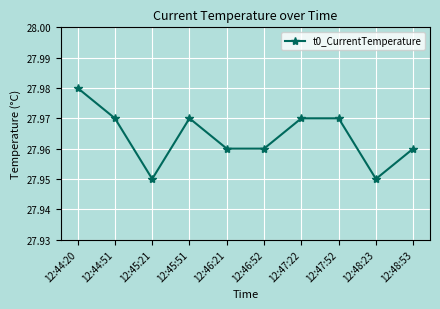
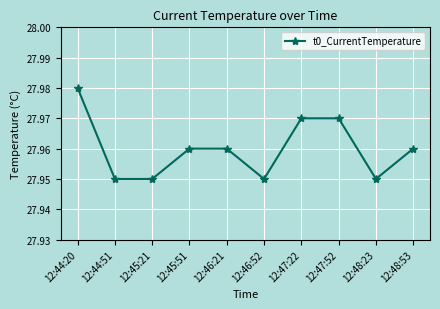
  {
    "12:44:20": 27.98,
-   "12:44:51": 27.97,
+   "12:44:51": 27.95,
    "12:45:21": 27.95,
-   "12:45:51": 27.97,
+   "12:45:51": 27.96,
    "12:46:21": 27.96,
-   "12:46:52": 27.96,
+   "12:46:52": 27.95,
    "12:47:22": 27.97,
    "12:47:52": 27.97,
    "12:48:23": 27.95,
    "12:48:53": 27.96
  }
